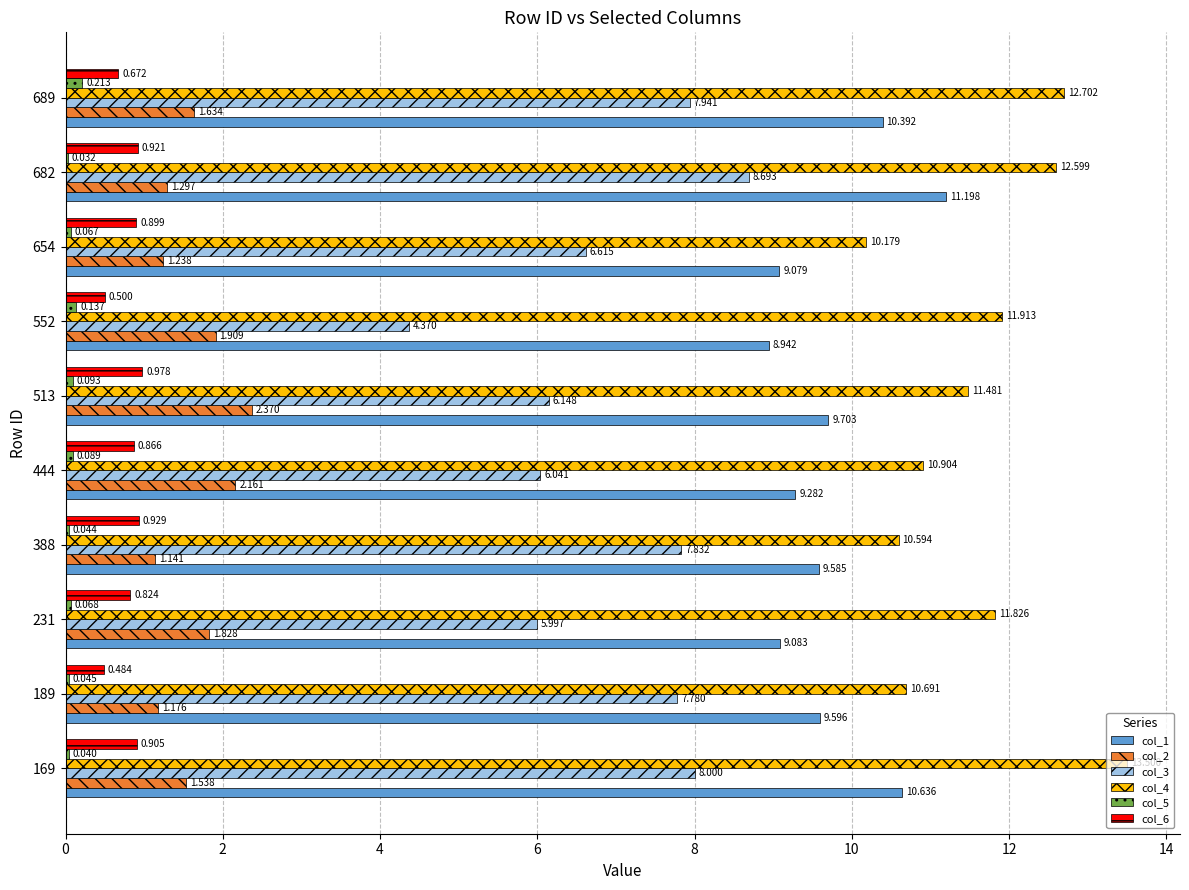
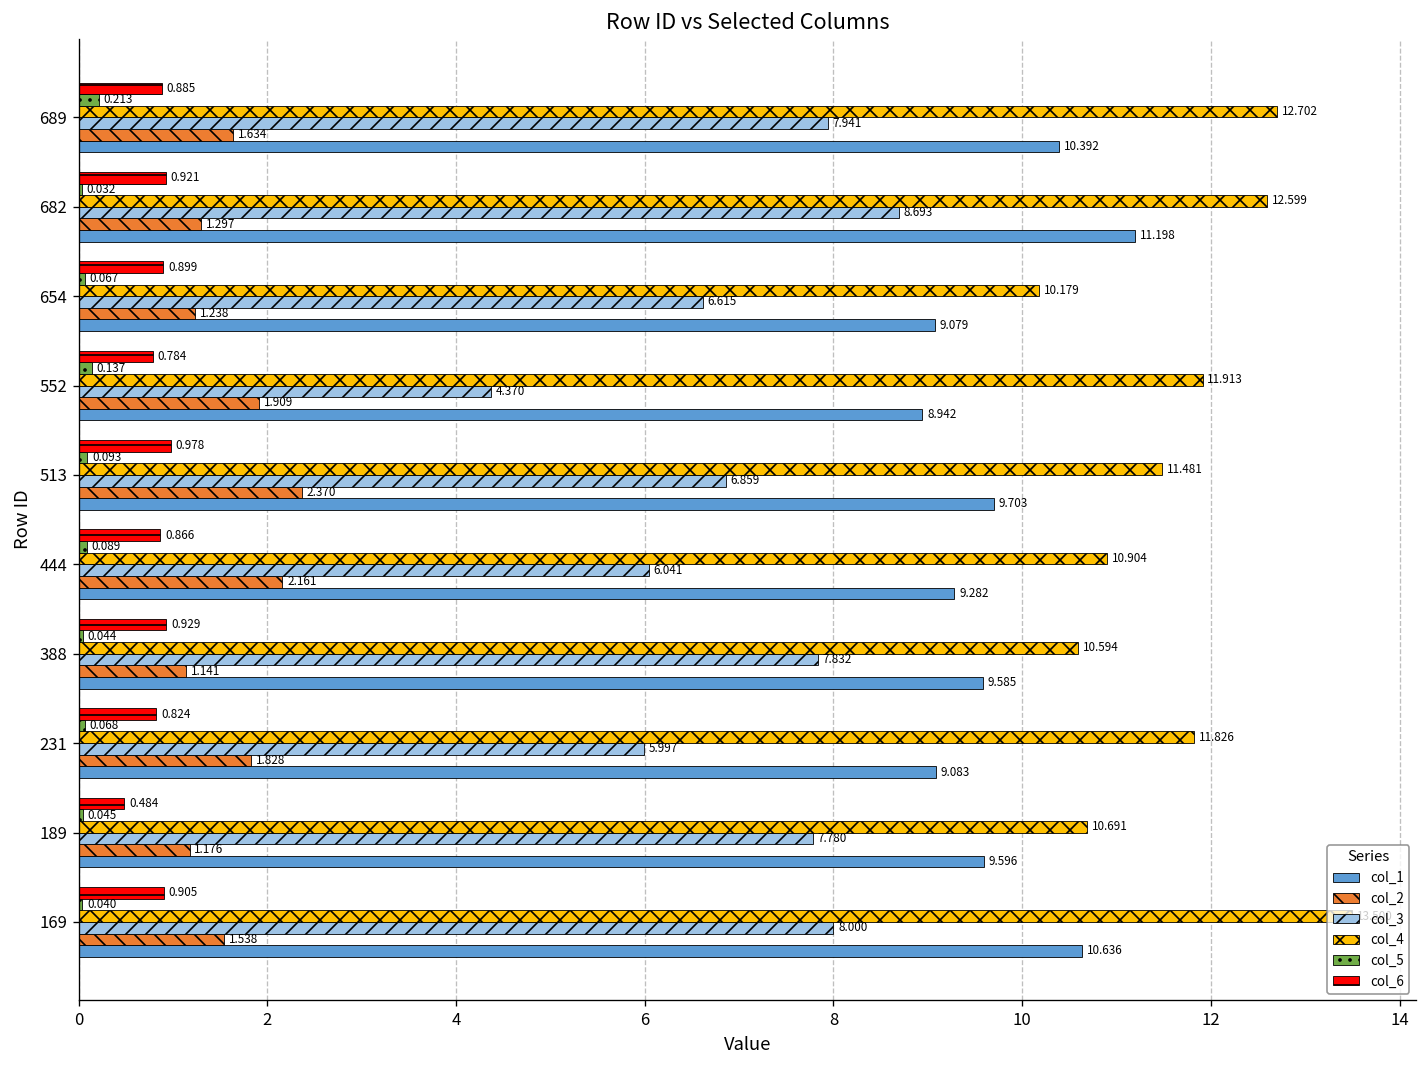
  {
    "col_1": {
      "689": 10.392,
      "682": 11.198,
      "654": 9.079,
      "552": 8.942,
      "513": 9.703,
      "444": 9.282,
      "388": 9.585,
      "231": 9.083,
      "189": 9.596,
      "169": 10.636
    },
    "col_2": {
      "689": 1.634,
      "682": 1.297,
      "654": 1.238,
      "552": 1.909,
      "513": 2.370,
      "444": 2.161,
      "388": 1.141,
      "231": 1.828,
      "189": 1.176,
      "169": 1.538
    },
    "col_3": {
      "689": 7.941,
      "682": 8.693,
      "654": 6.615,
      "552": 4.370,
-     "513": 6.148,
+     "513": 6.859,
      "444": 6.041,
      "388": 7.832,
      "231": 5.997,
      "189": 7.780,
      "169": 8.000
    },
    "col_4": {
      "689": 12.702,
      "682": 12.599,
      "654": 10.179,
      "552": 11.913,
      "513": 11.481,
      "444": 10.904,
      "388": 10.594,
      "231": 11.826,
      "189": 10.691
    },
    "col_5": {
      "689": 0.213,
      "682": 0.032,
      "654": 0.067,
      "552": 0.137,
      "513": 0.093,
      "444": 0.089,
      "388": 0.044,
      "231": 0.068,
      "189": 0.045,
      "169": 0.040
    },
    "col_6": {
-     "689": 0.672,
+     "689": 0.885,
      "682": 0.921,
      "654": 0.899,
-     "552": 0.500,
+     "552": 0.784,
      "513": 0.978,
      "444": 0.866,
      "388": 0.929,
      "231": 0.824,
      "189": 0.484,
      "169": 0.905
    }
  }
